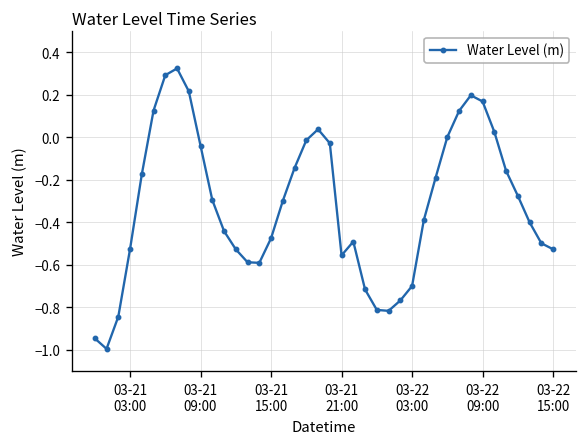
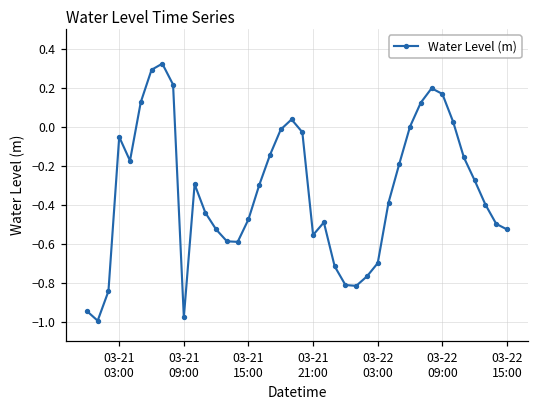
  {
-   "03-21 03:00": -0.53,
-   "03-21 09:00": -0.04,
+   "03-21 03:00": -0.05,
+   "03-21 09:00": -0.98,
    "03-21 15:00": -0.48,
    "03-21 21:00": -0.56,
    "03-22 03:00": -0.70,
    "03-22 09:00": 0.17,
    "03-22 15:00": -0.53
  }
